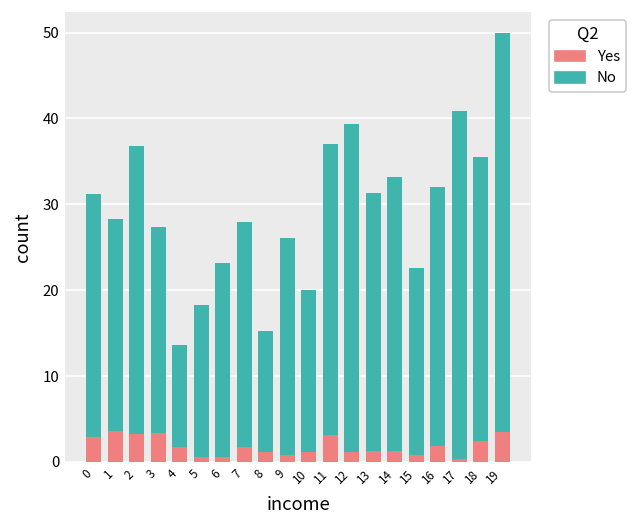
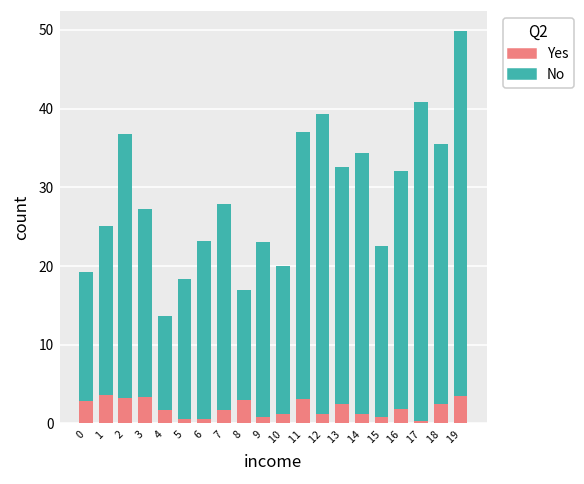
  {
    "Yes": {
      "0": 3,
      "1": 4,
      "2": 3,
      "3": 3,
      "4": 2,
      "5": 1,
      "6": 1,
      "7": 2,
-     "8": 1,
+     "8": 3,
      "9": 1,
      "10": 1,
      "11": 3,
      "12": 1,
-     "13": 1,
+     "13": 2,
      "14": 1,
      "15": 1,
      "16": 2,
      "18": 2,
      "19": 3
    },
    "No": {
-     "0": 28,
-     "1": 25,
+     "0": 16,
+     "1": 21,
      "2": 33,
      "3": 24,
      "4": 12,
      "5": 18,
      "6": 23,
      "7": 26,
      "8": 14,
-     "9": 25,
+     "9": 22,
      "10": 19,
      "11": 34,
      "12": 38,
      "13": 30,
-     "14": 32,
+     "14": 33,
      "15": 22,
      "16": 30,
      "17": 41,
      "18": 33,
      "19": 46
    }
  }
